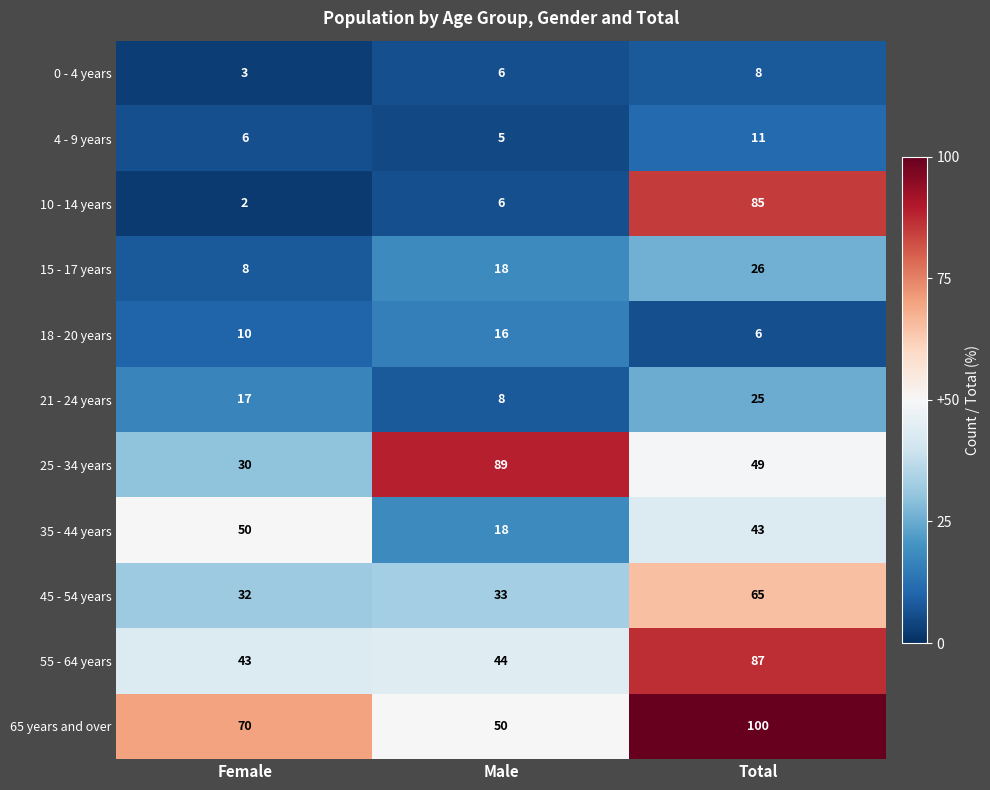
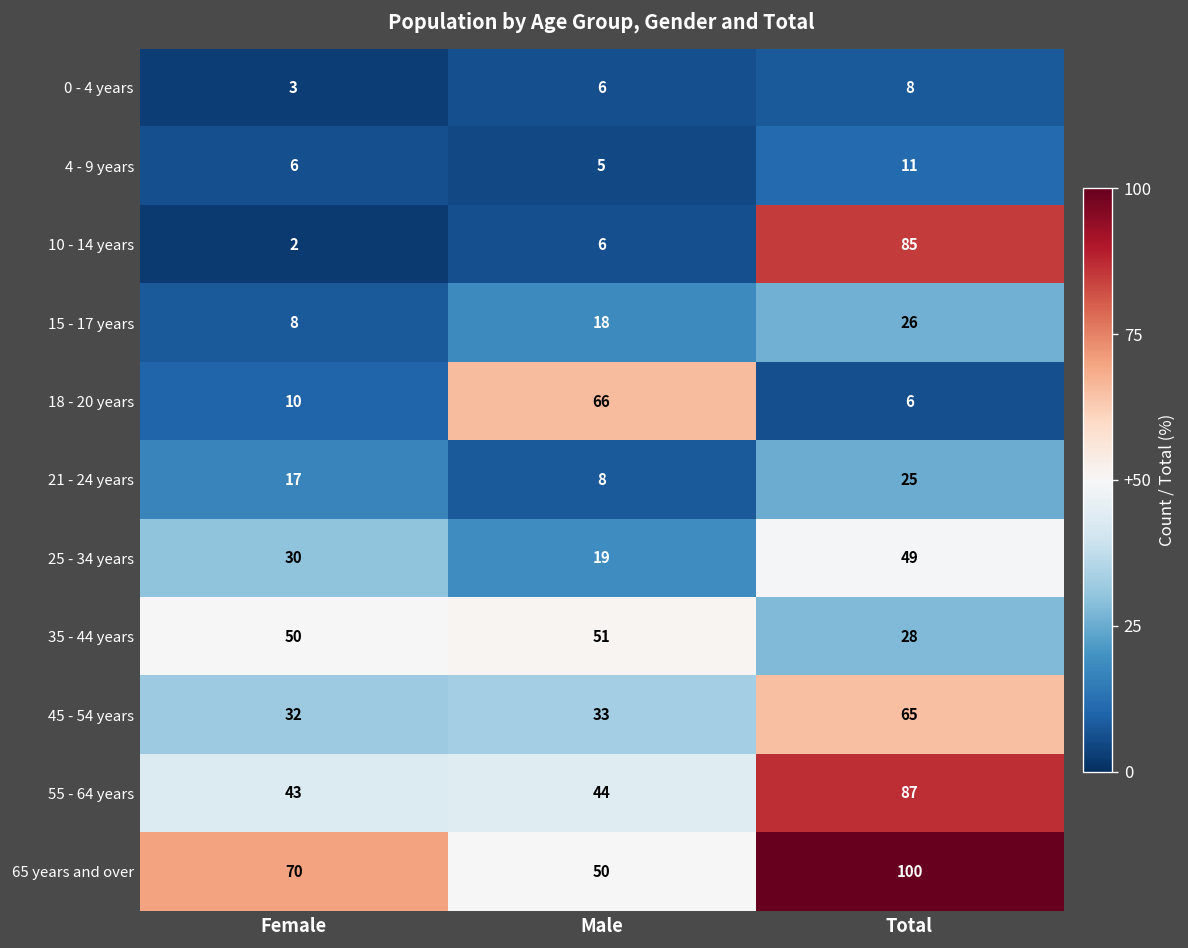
  {
    "0 - 4 years": {
      "Female": 3,
      "Male": 6,
      "Total": 8
    },
    "4 - 9 years": {
      "Female": 6,
      "Male": 5,
      "Total": 11
    },
    "10 - 14 years": {
      "Female": 2,
      "Male": 6,
      "Total": 85
    },
    "15 - 17 years": {
      "Female": 8,
      "Male": 18,
      "Total": 26
    },
    "18 - 20 years": {
      "Female": 10,
-     "Male": 16,
+     "Male": 66,
      "Total": 6
    },
    "21 - 24 years": {
      "Female": 17,
      "Male": 8,
      "Total": 25
    },
    "25 - 34 years": {
      "Female": 30,
-     "Male": 89,
+     "Male": 19,
      "Total": 49
    },
    "35 - 44 years": {
      "Female": 50,
-     "Male": 18,
-     "Total": 43
+     "Male": 51,
+     "Total": 28
    },
    "45 - 54 years": {
      "Female": 32,
      "Male": 33,
      "Total": 65
    },
    "55 - 64 years": {
      "Female": 43,
      "Male": 44,
      "Total": 87
    },
    "65 years and over": {
      "Female": 70,
      "Male": 50,
      "Total": 100
    }
  }
